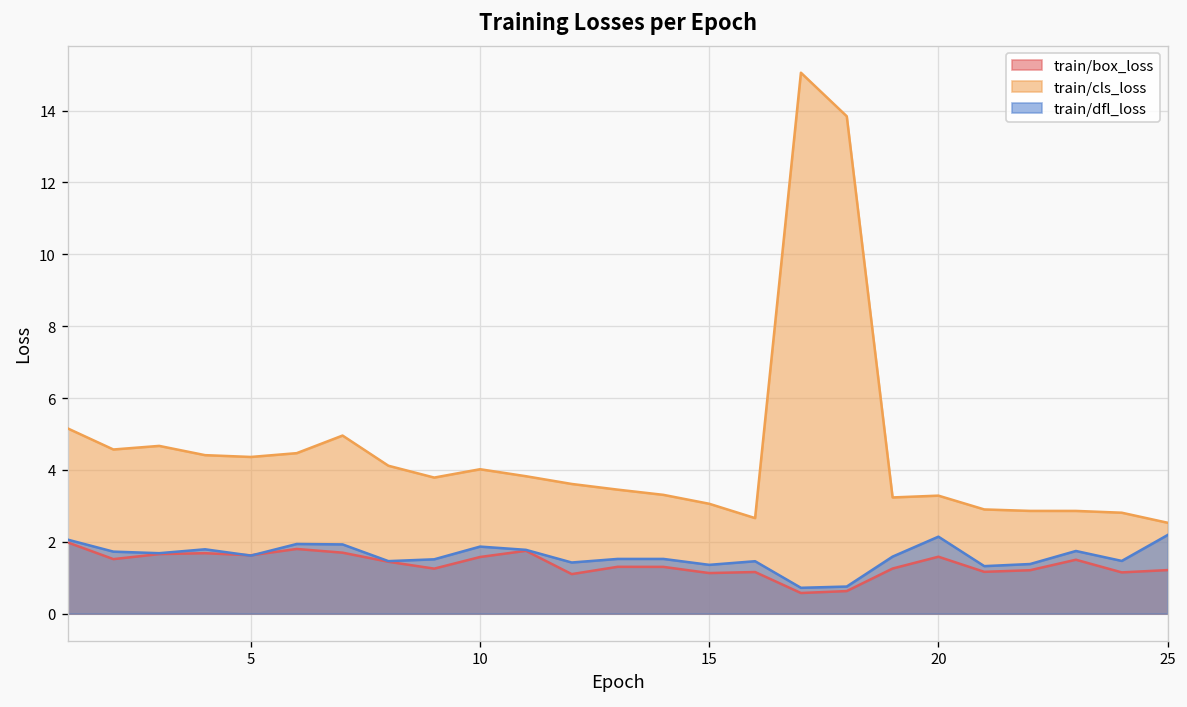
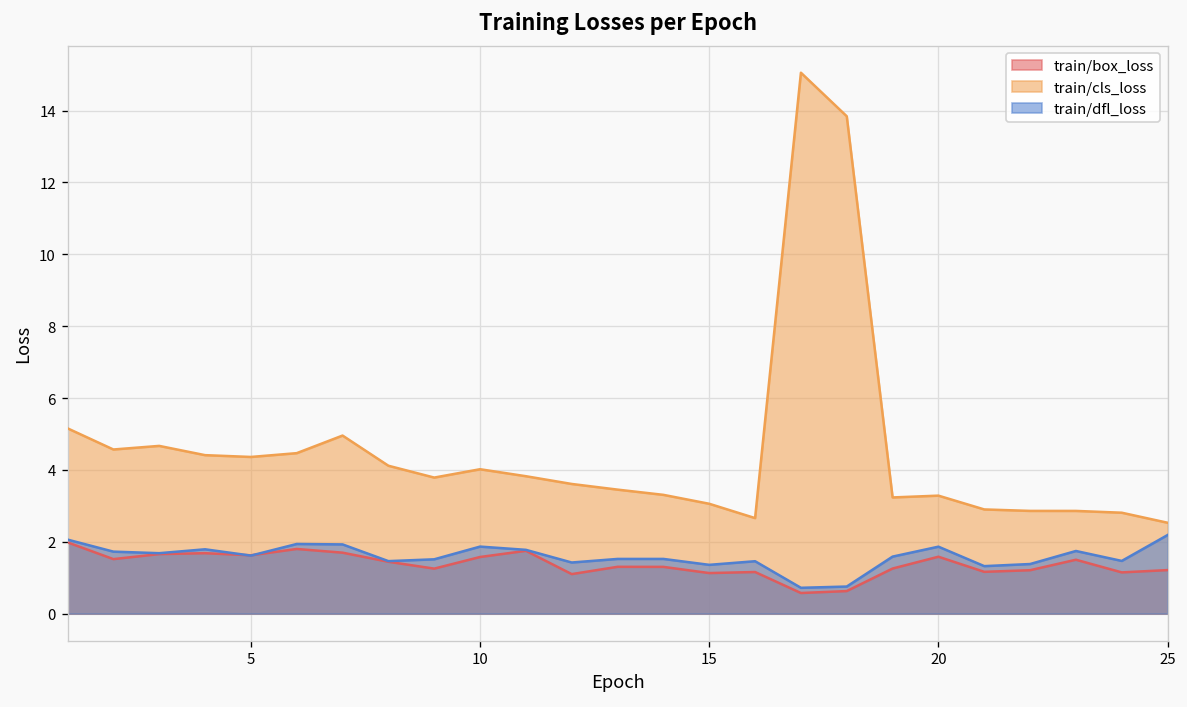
  {
    "train/dfl_loss": {
      "10": 1.9,
      "15": 1.4,
-     "20": 2.1,
+     "20": 1.9,
      "25": 2.2
    }
  }
